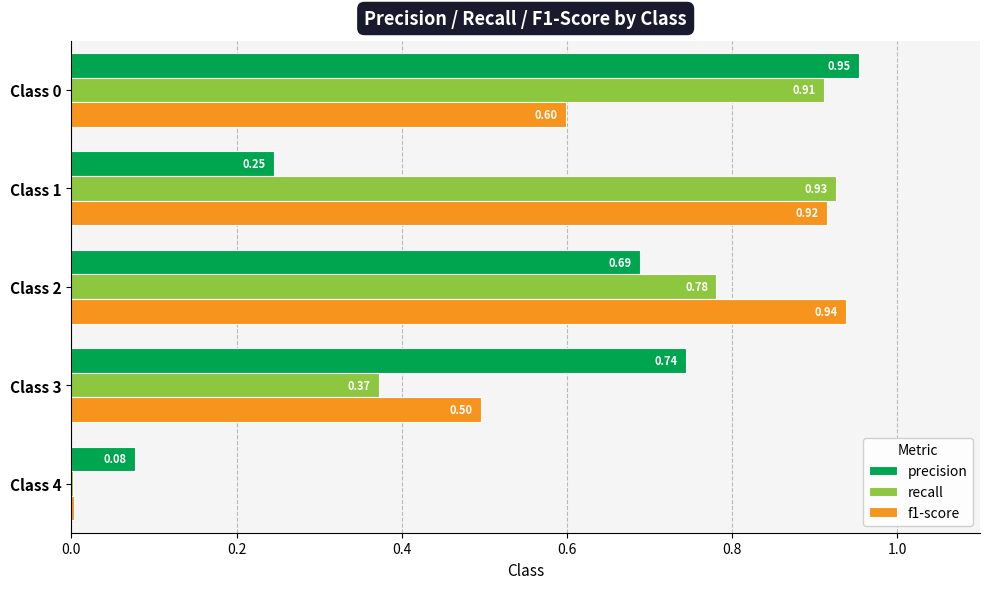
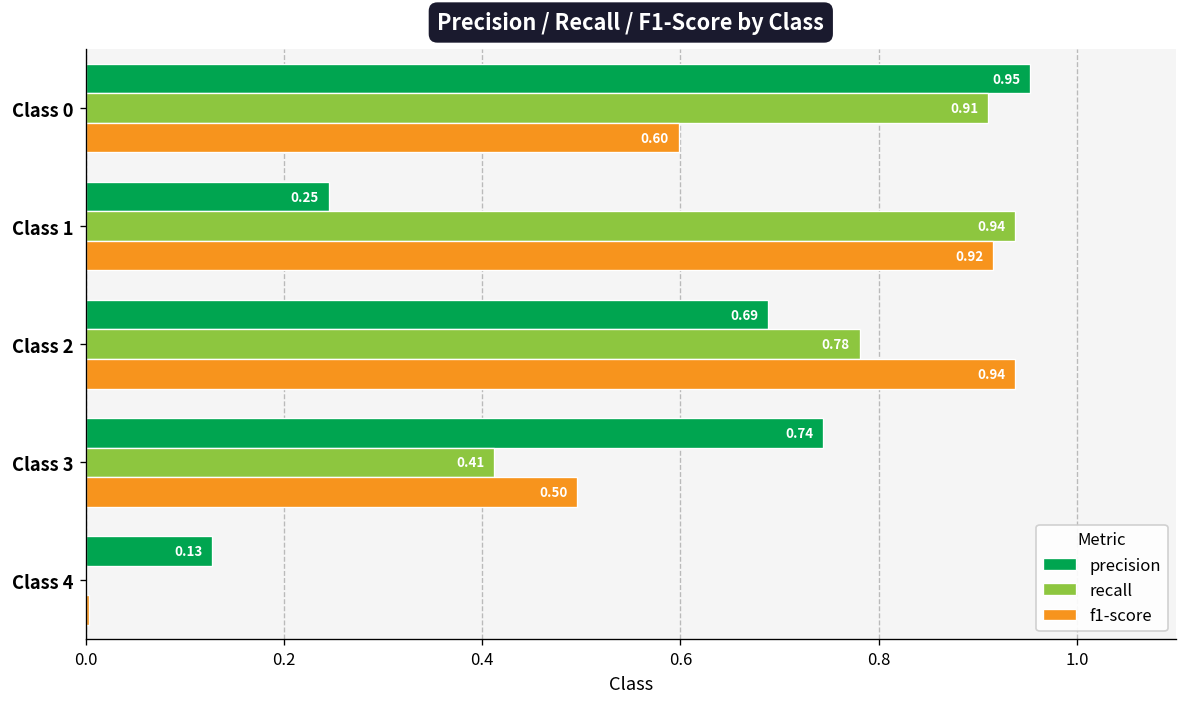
  {
    "precision": {
      "Class 0": 0.95,
      "Class 1": 0.25,
      "Class 2": 0.69,
      "Class 3": 0.74,
-     "Class 4": 0.08
+     "Class 4": 0.13
    },
    "recall": {
      "Class 0": 0.91,
-     "Class 1": 0.93,
+     "Class 1": 0.94,
      "Class 2": 0.78,
-     "Class 3": 0.37
+     "Class 3": 0.41
    },
    "f1-score": {
      "Class 0": 0.60,
      "Class 1": 0.92,
      "Class 2": 0.94,
      "Class 3": 0.50
    }
  }
